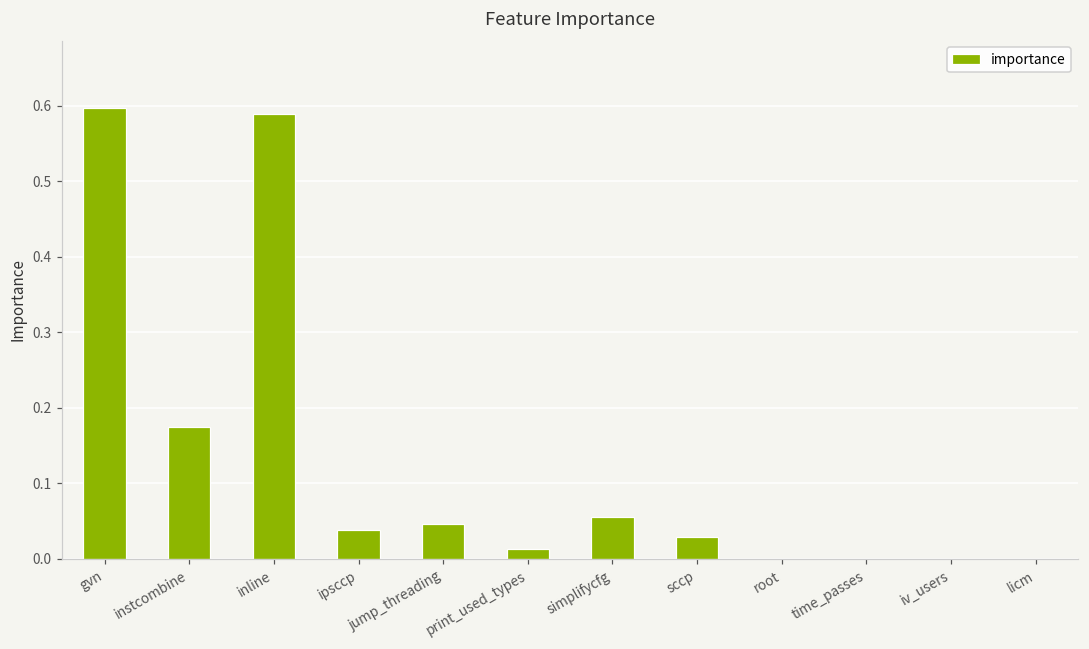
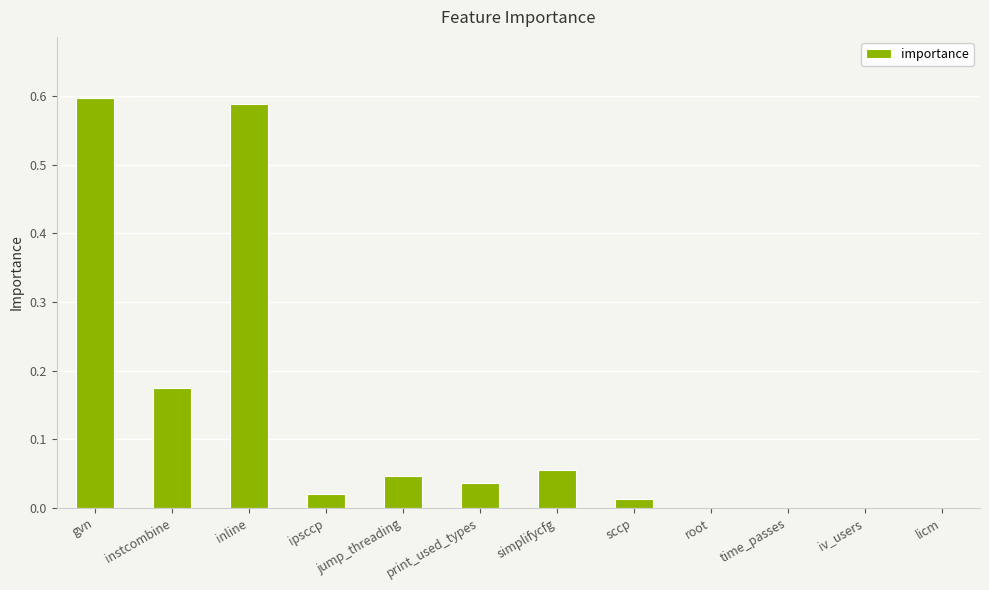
  {
    "gvn": 0.60,
    "instcombine": 0.17,
    "inline": 0.59,
-   "ipsccp": 0.04,
+   "ipsccp": 0.02,
    "jump_threading": 0.05,
-   "print_used_types": 0.01,
+   "print_used_types": 0.04,
    "simplifycfg": 0.06,
-   "sccp": 0.03,
+   "sccp": 0.01,
    "root": 0.00,
    "time_passes": 0.00,
    "iv_users": 0.00,
    "licm": 0.00
  }
